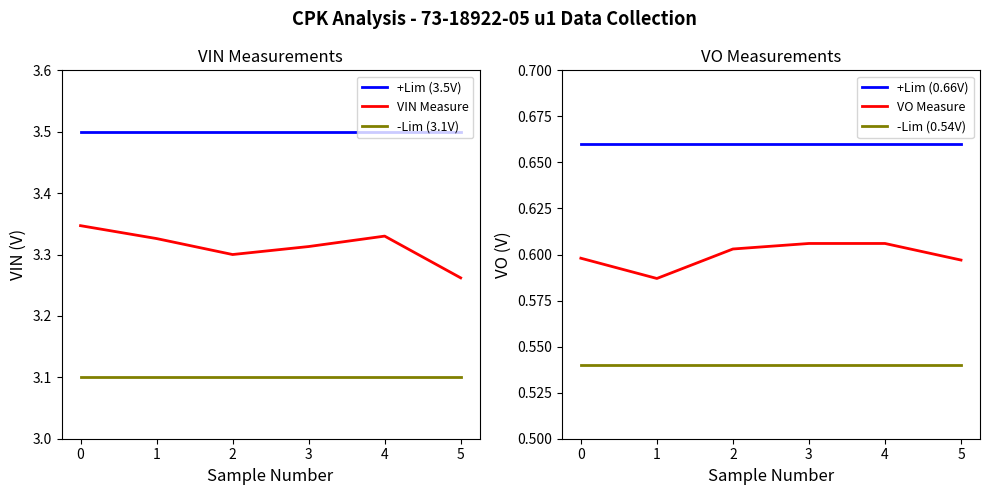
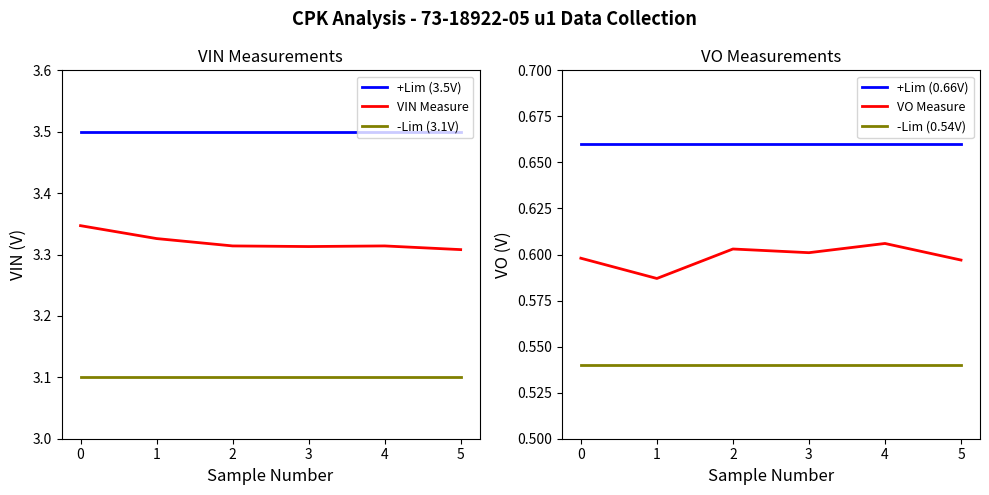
  {
    "VIN Measurements": {
      "+Lim (3.5V)": {
        "0": 3.50,
        "1": 3.50,
        "2": 3.50,
        "3": 3.50
      },
      "VIN Measure": {
        "0": 3.35,
        "1": 3.33,
-       "2": 3.30,
+       "2": 3.31,
        "3": 3.31,
-       "4": 3.33,
-       "5": 3.26
+       "4": 3.31,
+       "5": 3.31
      },
      "-Lim (3.1V)": {
        "0": 3.10,
        "1": 3.10,
        "2": 3.10,
        "3": 3.10,
        "4": 3.10,
        "5": 3.10
      }
    },
    "VO Measurements": {
      "+Lim (0.66V)": {
        "0": 0.660,
        "1": 0.660,
        "2": 0.660,
        "3": 0.660,
        "4": 0.660,
        "5": 0.660
      },
      "VO Measure": {
        "0": 0.598,
        "1": 0.587,
        "2": 0.603,
-       "3": 0.606,
+       "3": 0.601,
        "4": 0.606,
        "5": 0.597
      },
      "-Lim (0.54V)": {
        "0": 0.540,
        "1": 0.540,
        "2": 0.540,
        "3": 0.540,
        "4": 0.540,
        "5": 0.540
      }
    }
  }
